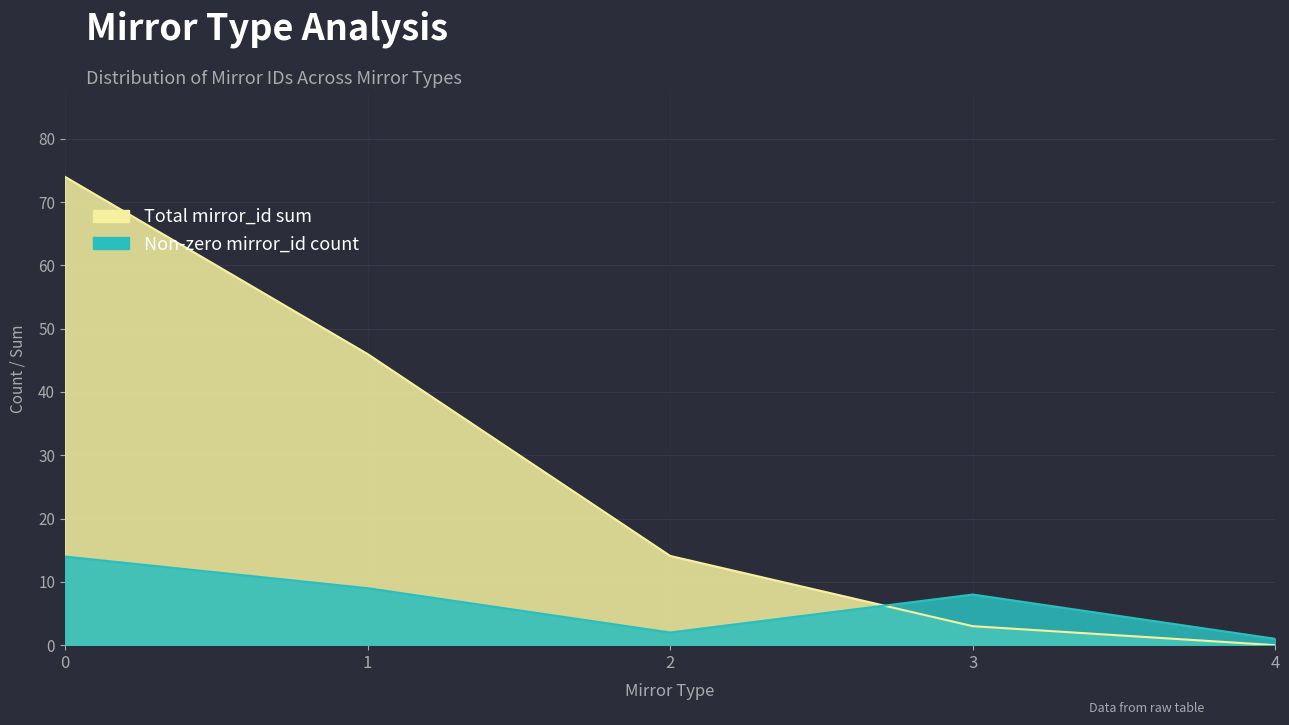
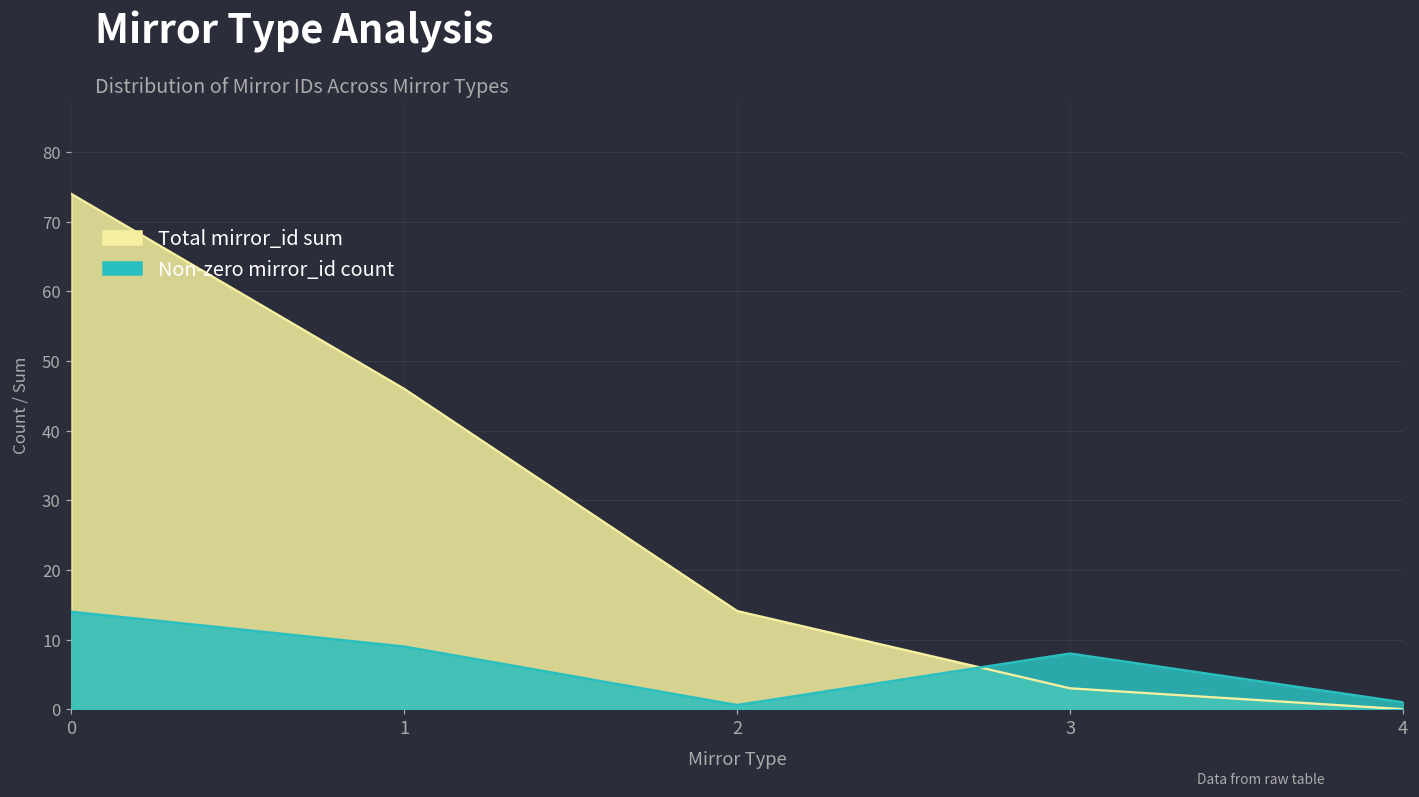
  {
    "Total mirror_id sum": {
      "0": 74,
      "1": 46,
      "2": 14,
      "3": 3,
      "4": 0
    },
    "Non-zero mirror_id count": {
      "0": 14,
      "1": 9,
-     "2": 2,
+     "2": 1,
      "3": 8,
      "4": 1
    }
  }
